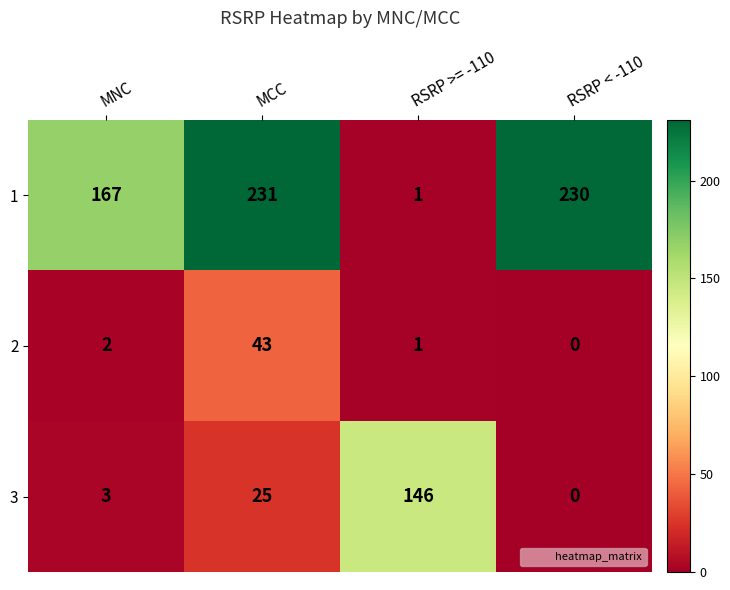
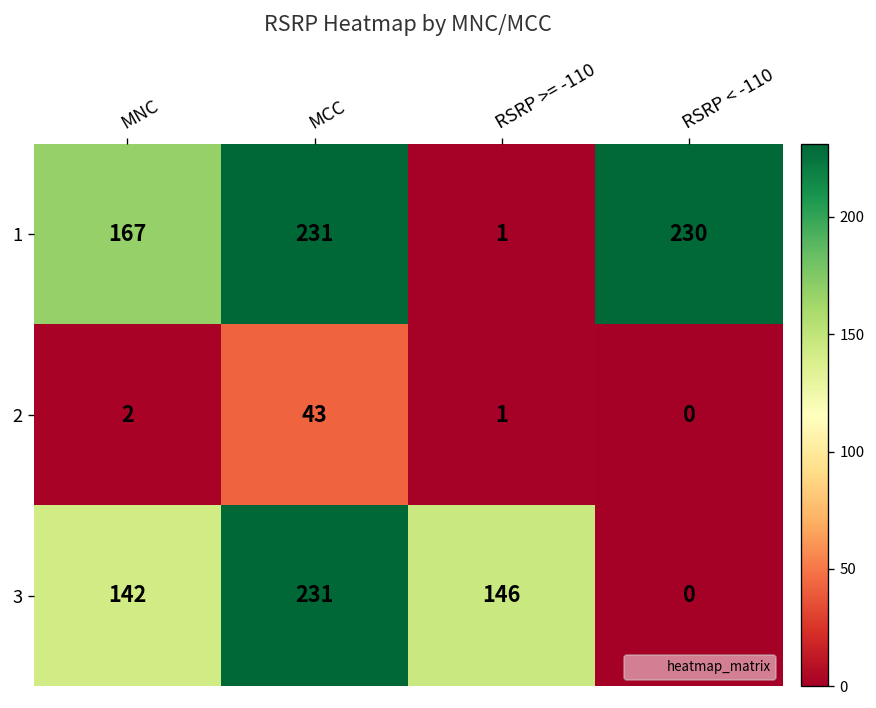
  {
    "1": {
      "MNC": 167,
      "MCC": 231,
      "RSRP >= -110": 1,
      "RSRP < -110": 230
    },
    "2": {
      "MNC": 2,
      "MCC": 43,
      "RSRP >= -110": 1,
      "RSRP < -110": 0
    },
    "3": {
-     "MNC": 3,
-     "MCC": 25,
+     "MNC": 142,
+     "MCC": 231,
      "RSRP >= -110": 146,
      "RSRP < -110": 0
    }
  }
